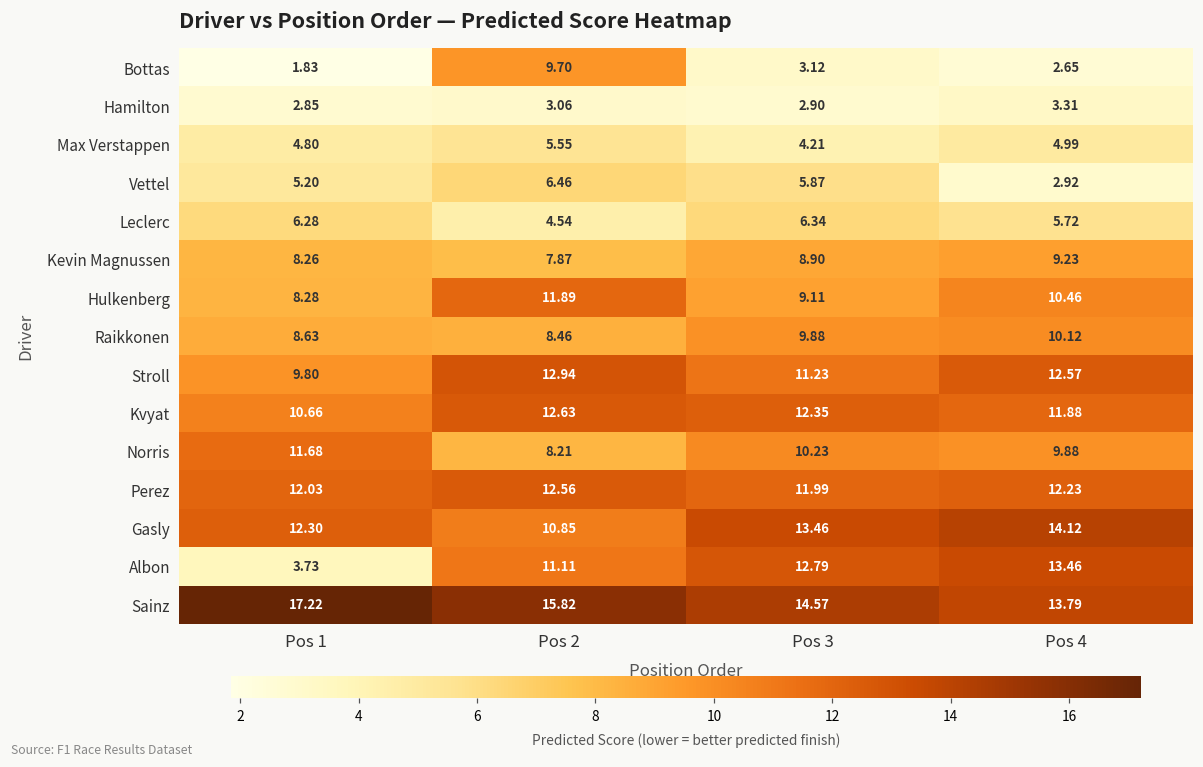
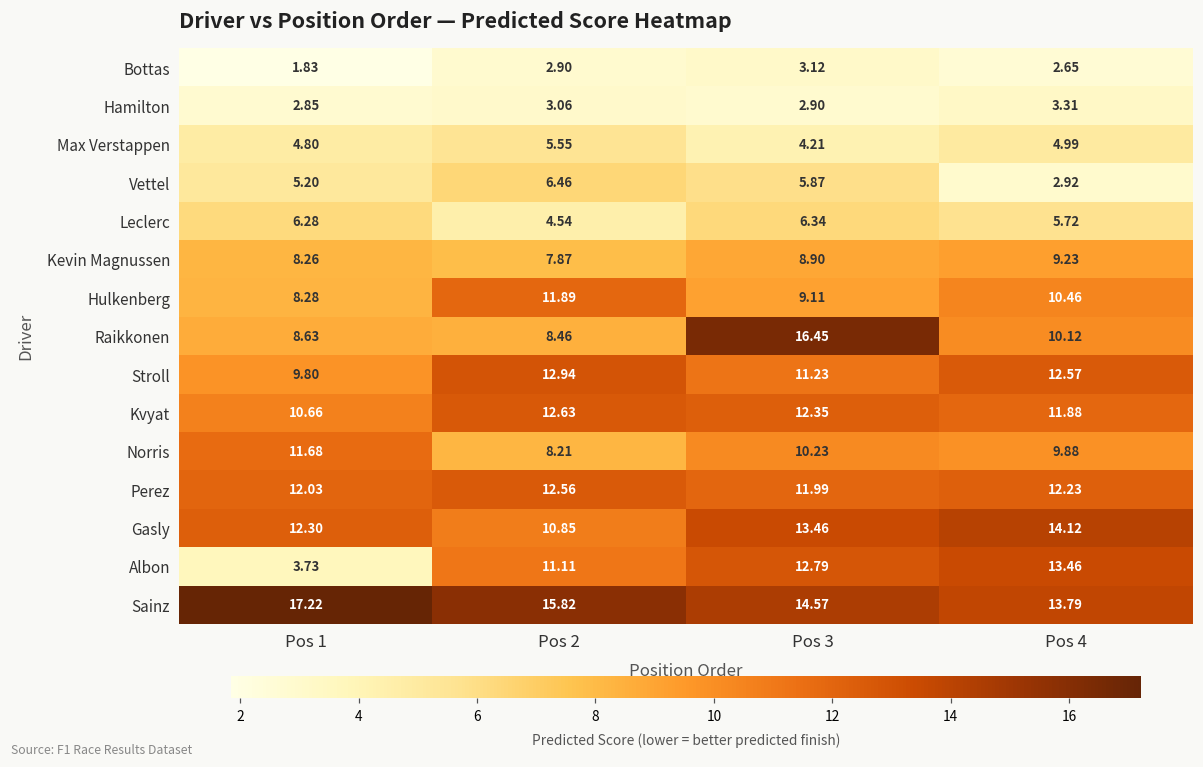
  {
    "Bottas": {
      "Pos 1": 1.83,
-     "Pos 2": 9.70,
+     "Pos 2": 2.90,
      "Pos 3": 3.12,
      "Pos 4": 2.65
    },
    "Hamilton": {
      "Pos 1": 2.85,
      "Pos 2": 3.06,
      "Pos 3": 2.90,
      "Pos 4": 3.31
    },
    "Max Verstappen": {
      "Pos 1": 4.80,
      "Pos 2": 5.55,
      "Pos 3": 4.21,
      "Pos 4": 4.99
    },
    "Vettel": {
      "Pos 1": 5.20,
      "Pos 2": 6.46,
      "Pos 3": 5.87,
      "Pos 4": 2.92
    },
    "Leclerc": {
      "Pos 1": 6.28,
      "Pos 2": 4.54,
      "Pos 3": 6.34,
      "Pos 4": 5.72
    },
    "Kevin Magnussen": {
      "Pos 1": 8.26,
      "Pos 2": 7.87,
      "Pos 3": 8.90,
      "Pos 4": 9.23
    },
    "Hulkenberg": {
      "Pos 1": 8.28,
      "Pos 2": 11.89,
      "Pos 3": 9.11,
      "Pos 4": 10.46
    },
    "Raikkonen": {
      "Pos 1": 8.63,
      "Pos 2": 8.46,
-     "Pos 3": 9.88,
+     "Pos 3": 16.45,
      "Pos 4": 10.12
    },
    "Stroll": {
      "Pos 1": 9.80,
      "Pos 2": 12.94,
      "Pos 3": 11.23,
      "Pos 4": 12.57
    },
    "Kvyat": {
      "Pos 1": 10.66,
      "Pos 2": 12.63,
      "Pos 3": 12.35,
      "Pos 4": 11.88
    },
    "Norris": {
      "Pos 1": 11.68,
      "Pos 2": 8.21,
      "Pos 3": 10.23,
      "Pos 4": 9.88
    },
    "Perez": {
      "Pos 1": 12.03,
      "Pos 2": 12.56,
      "Pos 3": 11.99,
      "Pos 4": 12.23
    },
    "Gasly": {
      "Pos 1": 12.30,
      "Pos 2": 10.85,
      "Pos 3": 13.46,
      "Pos 4": 14.12
    },
    "Albon": {
      "Pos 1": 3.73,
      "Pos 2": 11.11,
      "Pos 3": 12.79,
      "Pos 4": 13.46
    },
    "Sainz": {
      "Pos 1": 17.22,
      "Pos 2": 15.82,
      "Pos 3": 14.57,
      "Pos 4": 13.79
    }
  }
